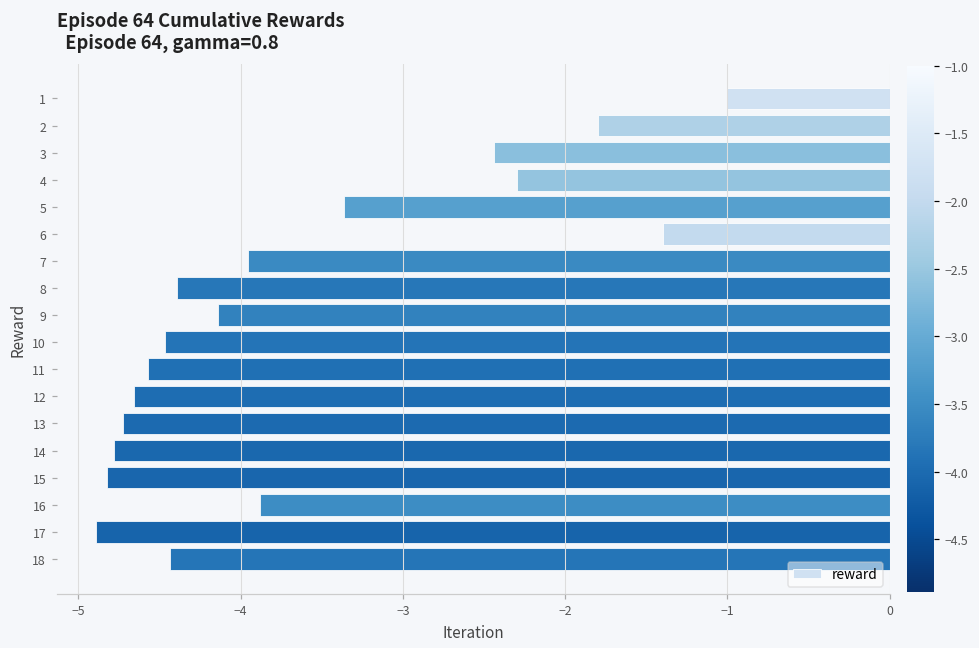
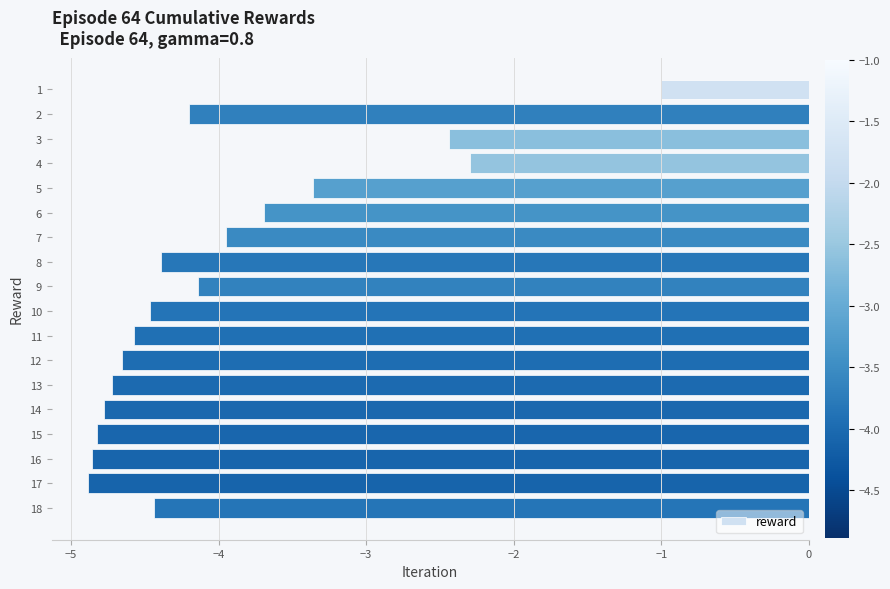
  {
    "1": -1.00,
-   "2": -1.8,
+   "2": -4.2,
    "3": -2.44,
    "4": -2.30,
    "5": -3.36,
-   "6": -1.40,
+   "6": -3.69,
    "7": -3.95,
    "8": -4.39,
    "9": -4.14,
    "10": -4.46,
    "11": -4.57,
    "12": -4.66,
    "13": -4.73,
    "14": -4.78,
    "15": -4.82,
-   "16": -3.88,
+   "16": -4.86,
    "17": -4.89,
    "18": -4.44
  }
